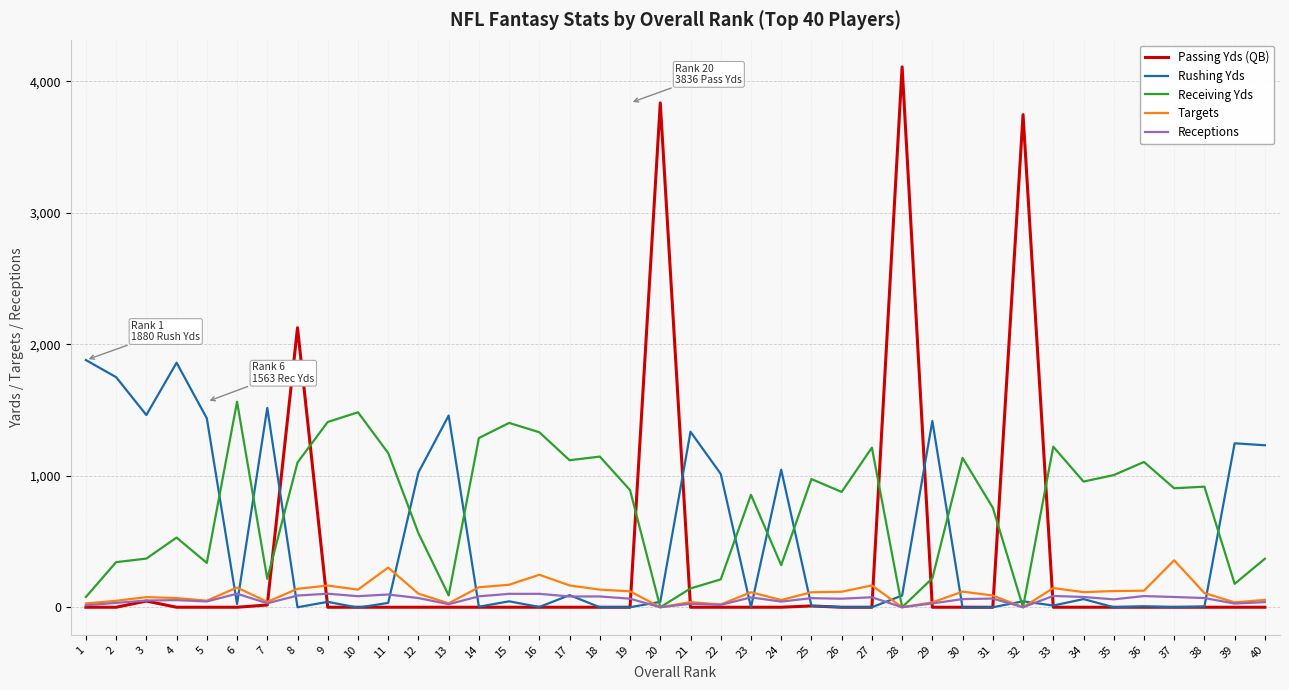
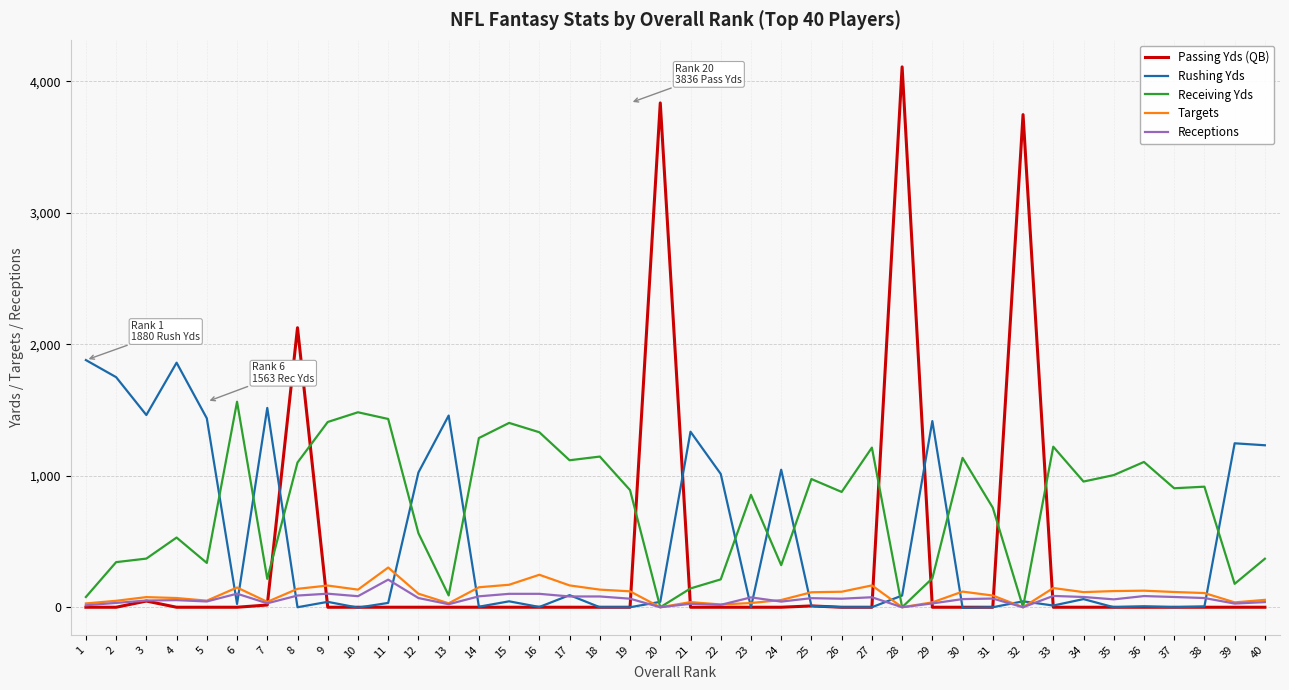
  {
    "Passing Yds (QB)": {
      "2": "0",
      "4": "0",
      "5": "0",
      "6": "0",
      "8": "2,130",
      "9": "0",
      "11": "0",
      "12": "0",
      "13": "0",
      "15": "0",
      "17": "0",
      "21": "0",
      "24": "0",
      "28": "4,110",
      "29": "0",
      "32": "3,750",
      "34": "0",
      "39": "0",
      "40": "0"
    },
    "Rushing Yds": {
      "1": "1,880",
      "2": "1,750",
      "3": "1,460",
      "5": "1,440",
      "6": "30",
      "7": "1,520",
      "8": "0",
      "9": "40",
      "11": "30",
      "12": "1,030",
      "13": "1,460",
      "15": "50",
      "20": "40",
      "21": "1,340",
      "22": "1,010",
      "24": "1,050",
      "28": "90",
      "29": "1,420",
      "32": "50",
      "39": "1,250",
      "40": "1,230"
    },
    "Receiving Yds": {
      "1": "80",
      "2": "340",
      "3": "370",
      "4": "530",
      "5": "340",
      "7": "220",
      "8": "1,100",
      "9": "1,410",
      "10": "1,480",
-     "11": "1,170",
+     "11": "1,430",
      "12": "560",
      "13": "90",
      "14": "1,290",
      "15": "1,400",
      "16": "1,330",
      "17": "1,120",
      "18": "1,150",
      "19": "890",
      "21": "140",
      "22": "210",
      "23": "860",
      "24": "320",
      "25": "980",
      "26": "880",
      "27": "1,210",
      "29": "220",
      "30": "1,140",
      "31": "760",
      "33": "1,220",
      "34": "960",
      "35": "1,010",
      "36": "1,110",
      "37": "910",
      "38": "920",
      "39": "180",
      "40": "370"
    },
    "Targets": {
      "3": "80",
      "6": "150",
      "8": "140",
      "9": "170",
      "10": "130",
      "11": "300",
      "12": "100",
      "14": "150",
      "15": "170",
      "16": "250",
      "17": "170",
      "18": "130",
      "19": "120",
-     "23": "110",
+     "23": "30",
      "25": "110",
      "26": "120",
      "27": "170",
      "30": "120",
      "31": "90",
      "33": "150",
      "34": "120",
      "35": "120",
      "36": "130",
-     "37": "360",
+     "37": "120",
      "38": "110"
    },
    "Receptions": {
      "6": "100",
      "8": "90",
      "9": "100",
      "10": "80",
-     "11": "100",
+     "11": "210",
      "12": "70",
      "14": "80",
      "15": "100",
      "16": "100",
      "18": "80",
      "19": "70",
      "23": "80",
      "25": "70",
      "26": "70",
      "27": "80",
      "30": "60",
      "31": "70",
      "33": "90",
      "35": "60",
      "36": "90",
      "37": "80",
      "38": "70"
    }
  }
